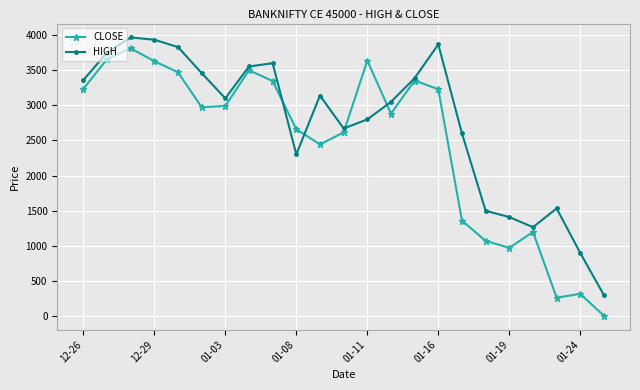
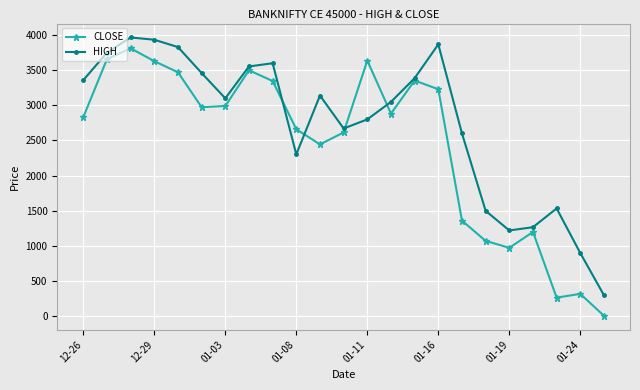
  {
    "CLOSE": {
-     "12-26": 3200,
+     "12-26": 2800,
      "12-29": 3600,
      "01-03": 3000,
      "01-08": 2700,
      "01-11": 3600,
      "01-16": 3200,
      "01-19": 1000,
      "01-24": 300
    },
    "HIGH": {
      "12-26": 3400,
      "12-29": 3900,
      "01-03": 3100,
      "01-08": 2300,
      "01-11": 2800,
      "01-16": 3900,
-     "01-19": 1400,
+     "01-19": 1200,
      "01-24": 900
    }
  }
